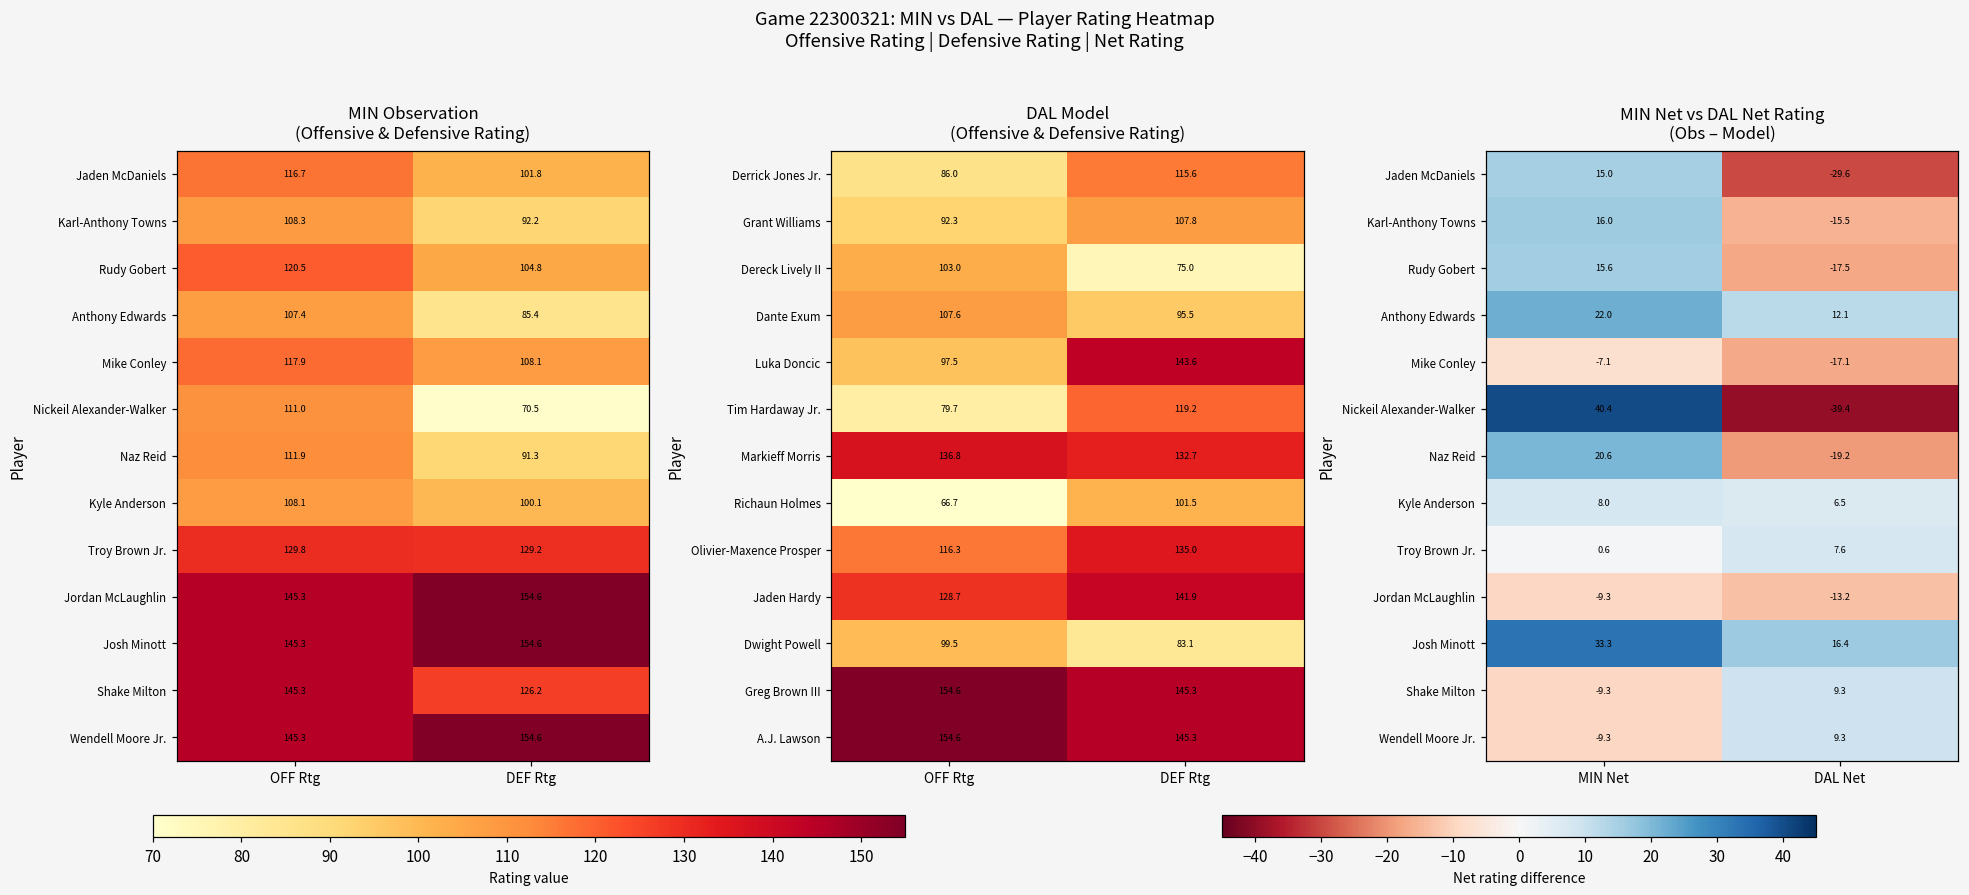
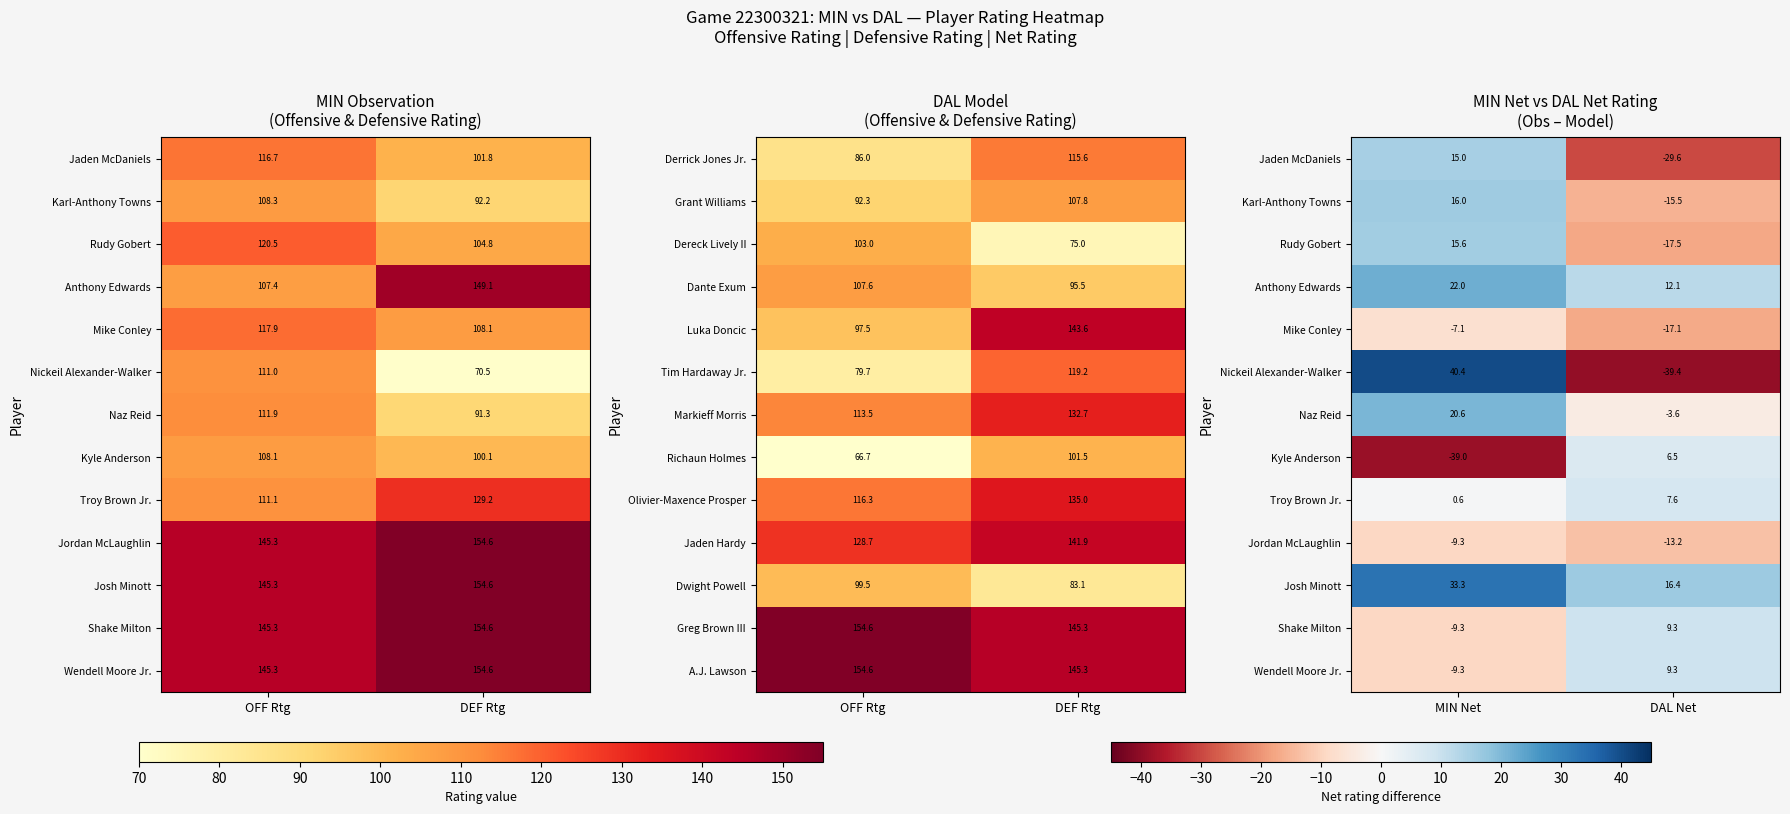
  {
    "MIN Observation (Offensive & Defensive Rating)": {
      "Jaden McDaniels": {
        "OFF Rtg": 116.7,
        "DEF Rtg": 101.8
      },
      "Karl-Anthony Towns": {
        "OFF Rtg": 108.3,
        "DEF Rtg": 92.2
      },
      "Rudy Gobert": {
        "OFF Rtg": 120.5,
        "DEF Rtg": 104.8
      },
      "Anthony Edwards": {
        "OFF Rtg": 107.4,
-       "DEF Rtg": 85.4
+       "DEF Rtg": 149.1
      },
      "Mike Conley": {
        "OFF Rtg": 117.9,
        "DEF Rtg": 108.1
      },
      "Nickeil Alexander-Walker": {
        "OFF Rtg": 111.0,
        "DEF Rtg": 70.5
      },
      "Naz Reid": {
        "OFF Rtg": 111.9,
        "DEF Rtg": 91.3
      },
      "Kyle Anderson": {
        "OFF Rtg": 108.1,
        "DEF Rtg": 100.1
      },
      "Troy Brown Jr.": {
-       "OFF Rtg": 129.8,
+       "OFF Rtg": 111.1,
        "DEF Rtg": 129.2
      },
      "Jordan McLaughlin": {
        "OFF Rtg": 145.3,
        "DEF Rtg": 154.6
      },
      "Josh Minott": {
        "OFF Rtg": 145.3,
        "DEF Rtg": 154.6
      },
      "Shake Milton": {
        "OFF Rtg": 145.3,
-       "DEF Rtg": 126.2
+       "DEF Rtg": 154.6
      },
      "Wendell Moore Jr.": {
        "OFF Rtg": 145.3,
        "DEF Rtg": 154.6
      }
    },
    "DAL Model (Offensive & Defensive Rating)": {
      "Derrick Jones Jr.": {
        "OFF Rtg": 86.0,
        "DEF Rtg": 115.6
      },
      "Grant Williams": {
        "OFF Rtg": 92.3,
        "DEF Rtg": 107.8
      },
      "Dereck Lively II": {
        "OFF Rtg": 103.0,
        "DEF Rtg": 75.0
      },
      "Dante Exum": {
        "OFF Rtg": 107.6,
        "DEF Rtg": 95.5
      },
      "Luka Doncic": {
        "OFF Rtg": 97.5,
        "DEF Rtg": 143.6
      },
      "Tim Hardaway Jr.": {
        "OFF Rtg": 79.7,
        "DEF Rtg": 119.2
      },
      "Markieff Morris": {
-       "OFF Rtg": 136.8,
+       "OFF Rtg": 113.5,
        "DEF Rtg": 132.7
      },
      "Richaun Holmes": {
        "OFF Rtg": 66.7,
        "DEF Rtg": 101.5
      },
      "Olivier-Maxence Prosper": {
        "OFF Rtg": 116.3,
        "DEF Rtg": 135.0
      },
      "Jaden Hardy": {
        "OFF Rtg": 128.7,
        "DEF Rtg": 141.9
      },
      "Dwight Powell": {
        "OFF Rtg": 99.5,
        "DEF Rtg": 83.1
      },
      "Greg Brown III": {
        "OFF Rtg": 154.6,
        "DEF Rtg": 145.3
      },
      "A.J. Lawson": {
        "OFF Rtg": 154.6,
        "DEF Rtg": 145.3
      }
    },
    "MIN Net vs DAL Net Rating (Obs – Model)": {
      "Jaden McDaniels": {
        "MIN Net": 15.0,
        "DAL Net": -29.6
      },
      "Karl-Anthony Towns": {
        "MIN Net": 16.0,
        "DAL Net": -15.5
      },
      "Rudy Gobert": {
        "MIN Net": 15.6,
        "DAL Net": -17.5
      },
      "Anthony Edwards": {
        "MIN Net": 22.0,
        "DAL Net": 12.1
      },
      "Mike Conley": {
        "MIN Net": -7.1,
        "DAL Net": -17.1
      },
      "Nickeil Alexander-Walker": {
        "MIN Net": 40.4,
        "DAL Net": -39.4
      },
      "Naz Reid": {
        "MIN Net": 20.6,
-       "DAL Net": -19.2
+       "DAL Net": -3.6
      },
      "Kyle Anderson": {
-       "MIN Net": 8.0,
+       "MIN Net": -39.0,
        "DAL Net": 6.5
      },
      "Troy Brown Jr.": {
        "MIN Net": 0.6,
        "DAL Net": 7.6
      },
      "Jordan McLaughlin": {
        "MIN Net": -9.3,
        "DAL Net": -13.2
      },
      "Josh Minott": {
        "MIN Net": 33.3,
        "DAL Net": 16.4
      },
      "Shake Milton": {
        "MIN Net": -9.3,
        "DAL Net": 9.3
      },
      "Wendell Moore Jr.": {
        "MIN Net": -9.3,
        "DAL Net": 9.3
      }
    }
  }
